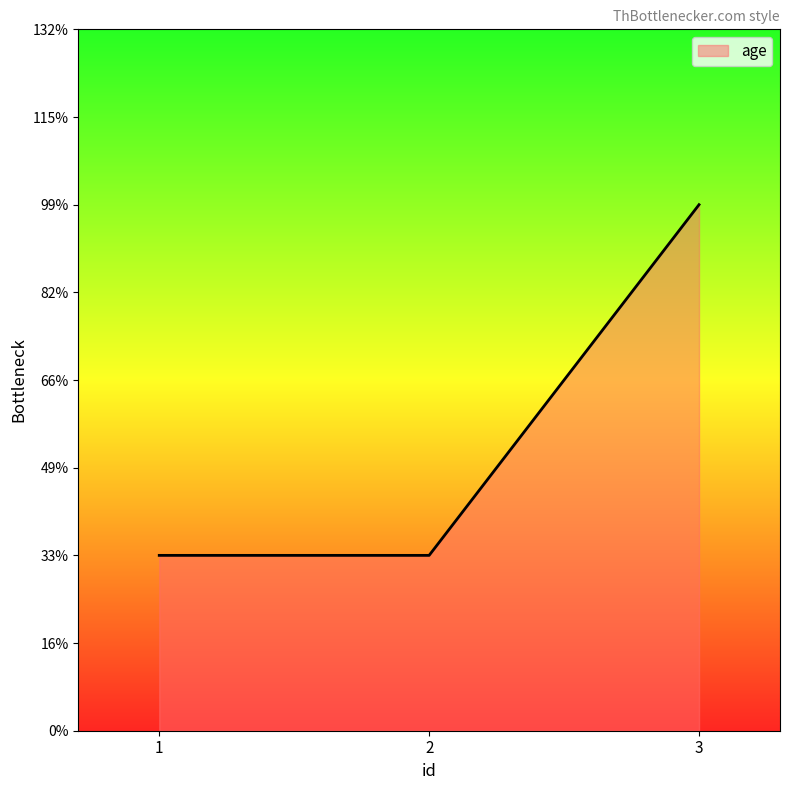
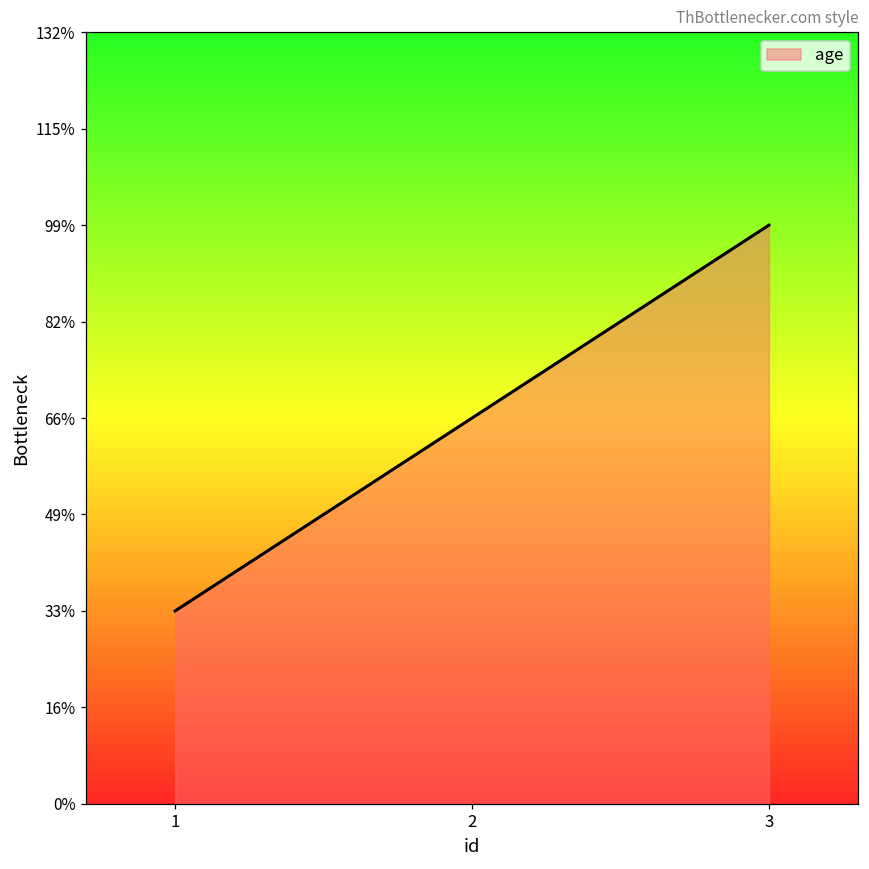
  {
    "1": "33%",
-   "2": "33%",
+   "2": "66%",
    "3": "99%"
  }
